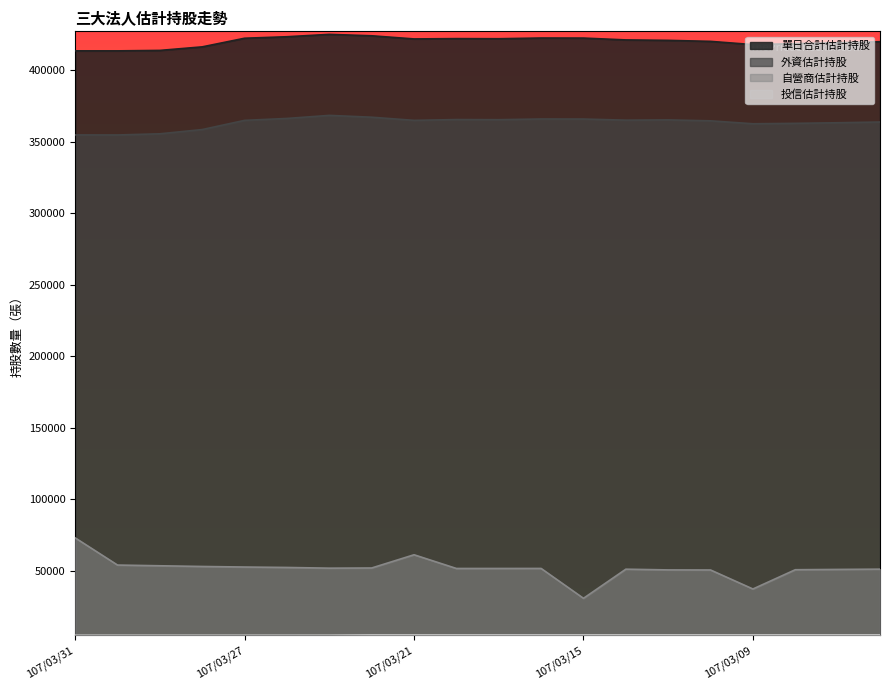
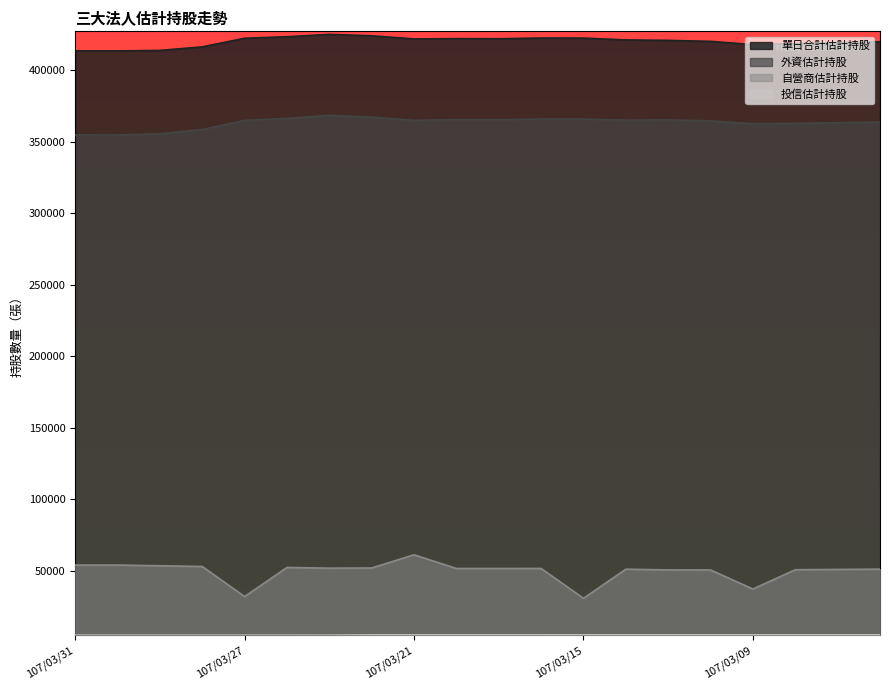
  {
    "自營商估計持股": {
-     "107/03/31": 73000,
-     "107/03/27": 53000,
+     "107/03/31": 54000,
+     "107/03/27": 32000,
      "107/03/21": 61000,
      "107/03/15": 31000,
      "107/03/09": 37000
    },
    "投信估計持股": {
      "107/03/31": 5000,
      "107/03/27": 5000,
      "107/03/21": 5000,
      "107/03/15": 5000,
      "107/03/09": 5000
    }
  }
